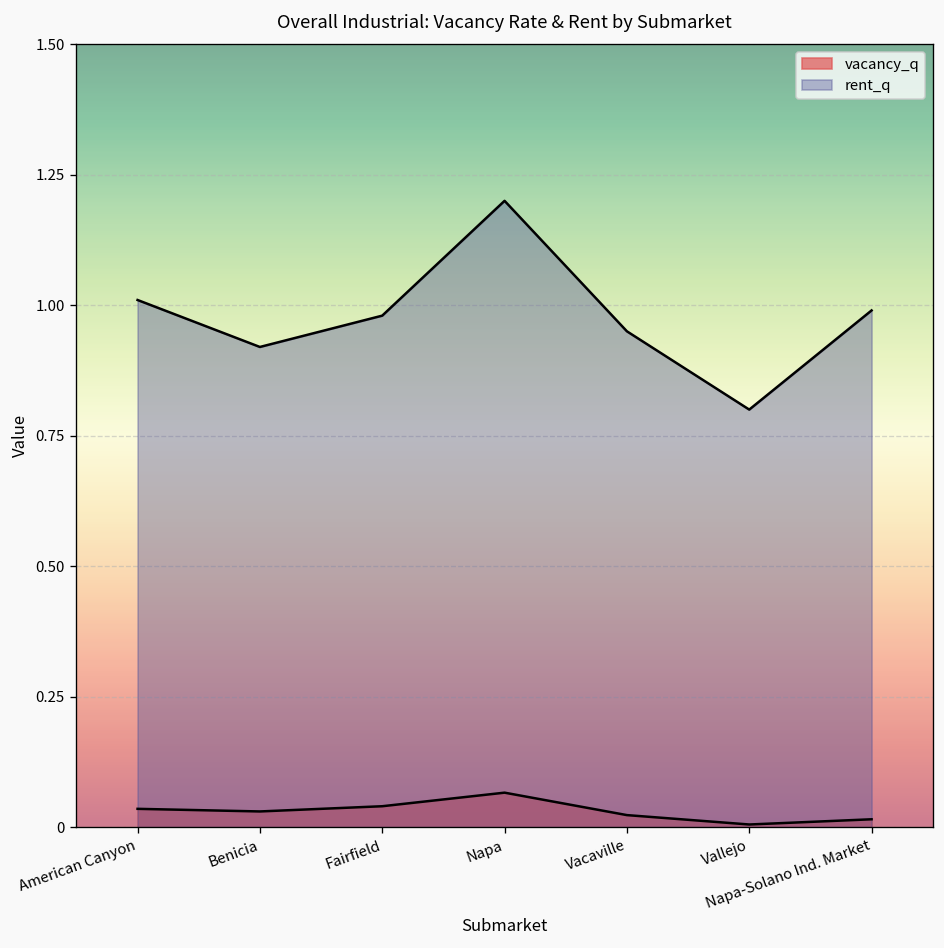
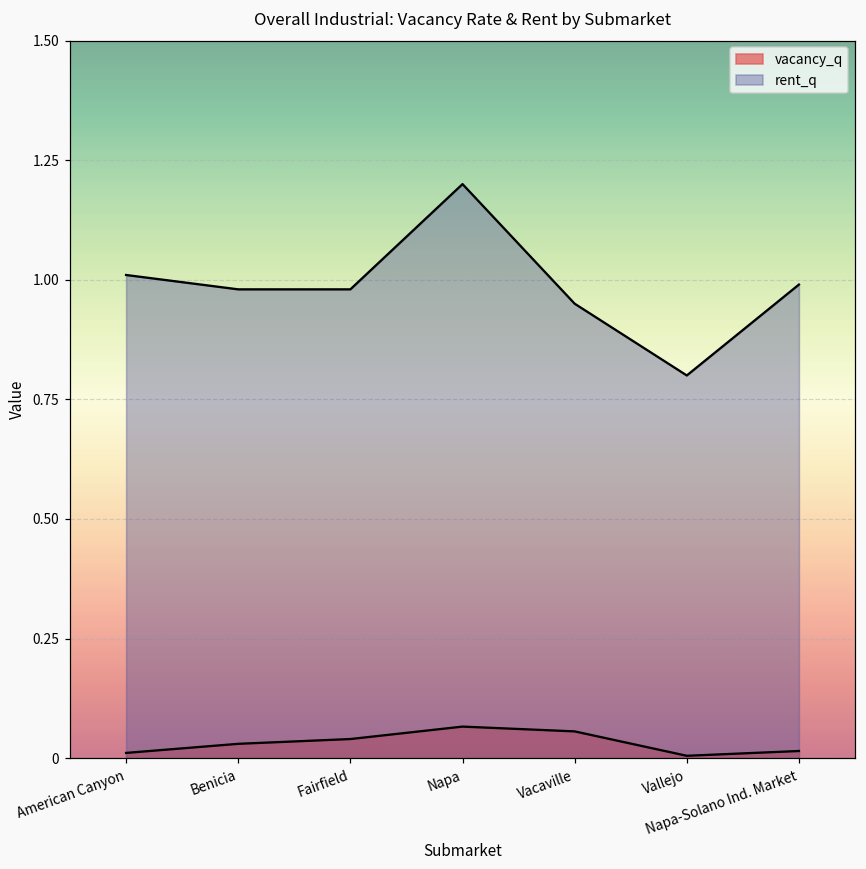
  {
    "vacancy_q": {
-     "American Canyon": 0.04,
+     "American Canyon": 0.01,
      "Benicia": 0.03,
      "Fairfield": 0.04,
      "Napa": 0.07,
-     "Vacaville": 0.02,
+     "Vacaville": 0.06,
      "Vallejo": 0.01,
      "Napa-Solano Ind. Market": 0.02
    },
    "rent_q": {
      "American Canyon": 1.01,
-     "Benicia": 0.92,
+     "Benicia": 0.98,
      "Fairfield": 0.98,
      "Napa": 1.20,
      "Vacaville": 0.95,
      "Vallejo": 0.80,
      "Napa-Solano Ind. Market": 0.99
    }
  }
